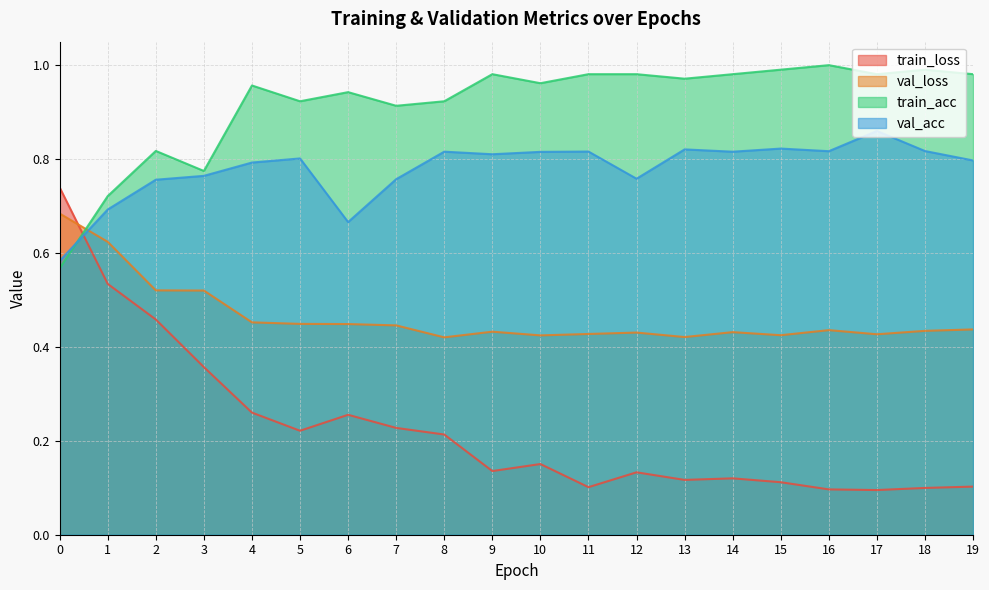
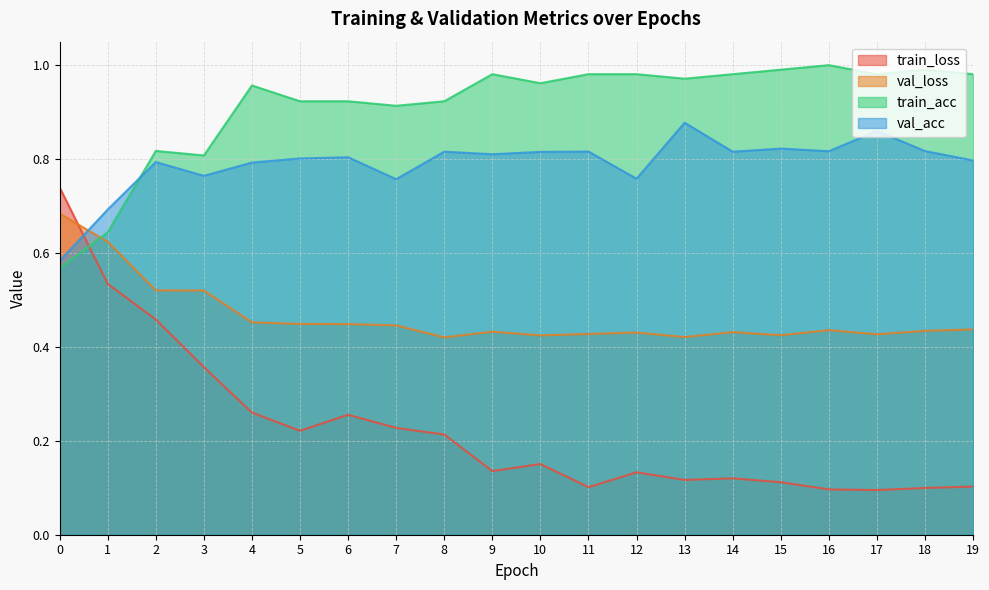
  {
    "train_acc": {
      "0": 0.57,
-     "1": 0.72,
+     "1": 0.64,
      "2": 0.82,
-     "3": 0.77,
+     "3": 0.81,
      "4": 0.96,
      "5": 0.92,
-     "6": 0.94,
+     "6": 0.92,
      "7": 0.91,
      "8": 0.92,
      "9": 0.98,
      "10": 0.96,
      "11": 0.98,
      "12": 0.98,
      "13": 0.97,
      "14": 0.98,
      "15": 0.99,
      "16": 1.00,
      "19": 0.98
    },
    "val_acc": {
      "0": 0.58,
      "1": 0.69,
-     "2": 0.76,
+     "2": 0.79,
      "3": 0.76,
      "4": 0.79,
      "5": 0.80,
-     "6": 0.67,
+     "6": 0.80,
      "7": 0.76,
      "8": 0.82,
      "9": 0.81,
      "10": 0.82,
      "11": 0.82,
      "12": 0.76,
-     "13": 0.82,
+     "13": 0.88,
      "14": 0.82,
      "15": 0.82,
      "16": 0.82,
      "18": 0.82,
      "19": 0.80
    }
  }
